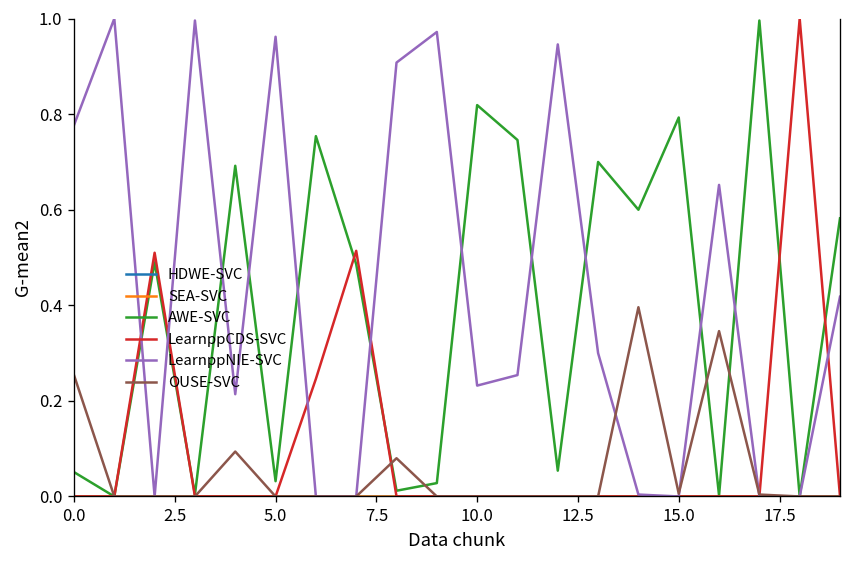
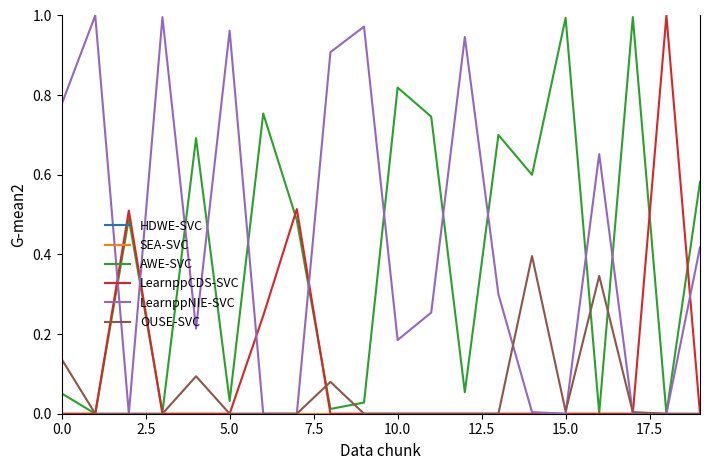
  {
    "AWE-SVC": {
      "0.0": 0.05,
      "5.0": 0.03,
      "10.0": 0.82,
-     "15.0": 0.79
+     "15.0": 0.99
    },
    "LearnppNIE-SVC": {
      "0.0": 0.78,
      "5.0": 0.96,
-     "10.0": 0.23
+     "10.0": 0.19
    },
    "OUSE-SVC": {
-     "0.0": 0.25
+     "0.0": 0.14
    }
  }
